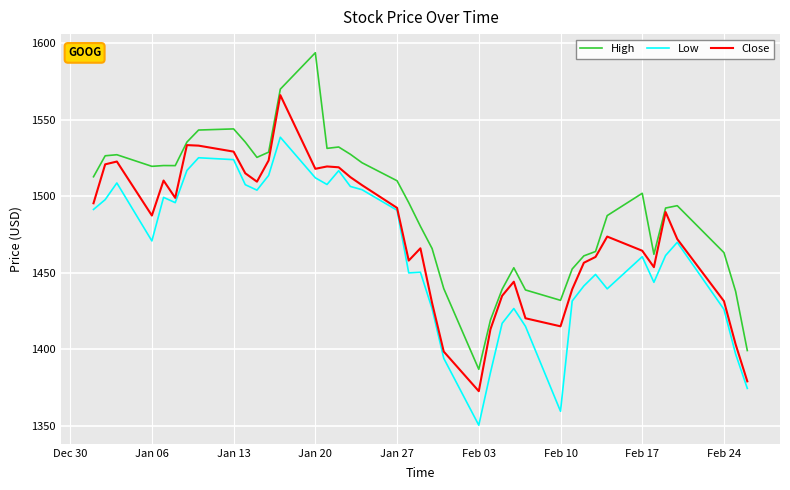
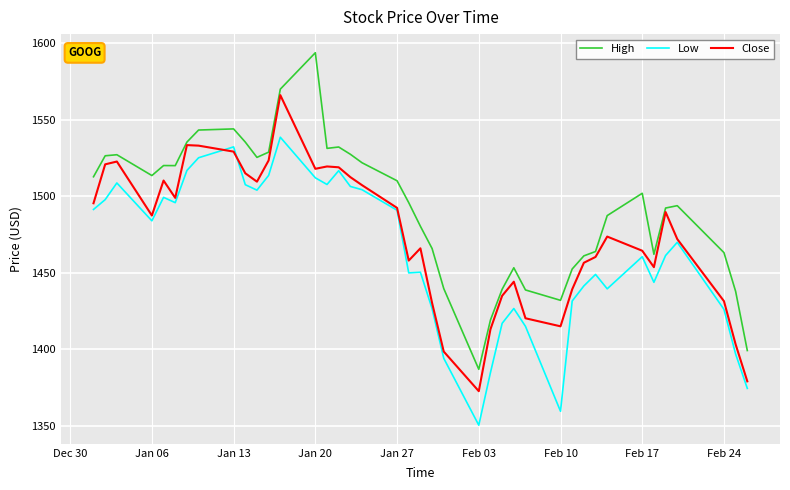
  {
    "High": {
-     "Jan 06": 1520,
+     "Jan 06": 1514,
      "Jan 13": 1544,
      "Jan 20": 1594,
      "Jan 27": 1510,
      "Feb 03": 1387,
      "Feb 10": 1432,
      "Feb 17": 1502,
      "Feb 24": 1463
    },
    "Low": {
-     "Jan 06": 1471,
-     "Jan 13": 1524,
+     "Jan 06": 1484,
+     "Jan 13": 1532,
      "Jan 20": 1512,
      "Feb 03": 1350,
      "Feb 10": 1359,
      "Feb 17": 1460,
      "Feb 24": 1426
    },
    "Close": {
      "Jan 06": 1487,
      "Jan 13": 1529,
      "Jan 20": 1518,
      "Feb 03": 1372,
      "Feb 10": 1415,
      "Feb 17": 1464,
      "Feb 24": 1431
    }
  }
